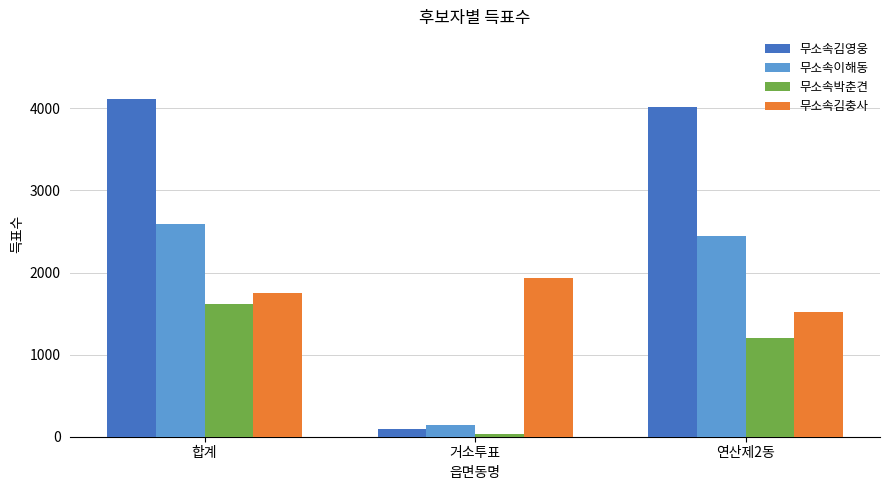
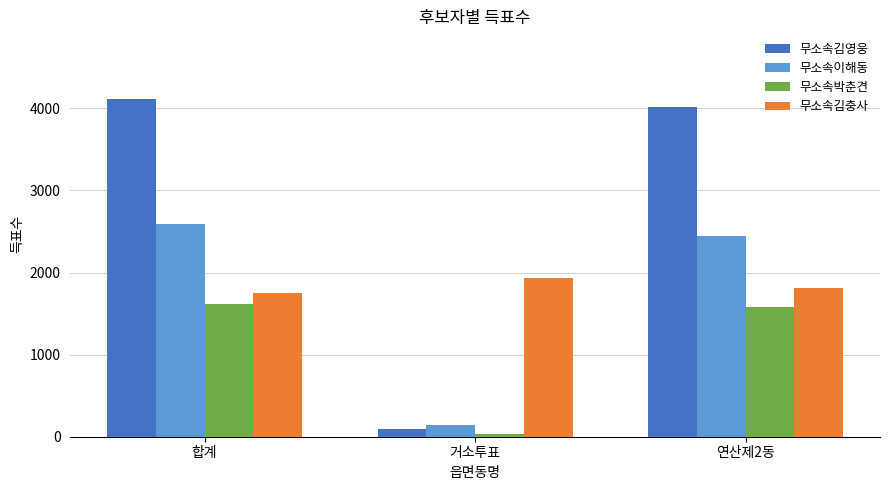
  {
    "무소속박춘견": {
      "합계": 1600,
      "거소투표": 0,
-     "연산제2동": 1200
+     "연산제2동": 1600
    },
    "무소속김충사": {
      "합계": 1700,
      "거소투표": 1900,
-     "연산제2동": 1500
+     "연산제2동": 1800
    }
  }
